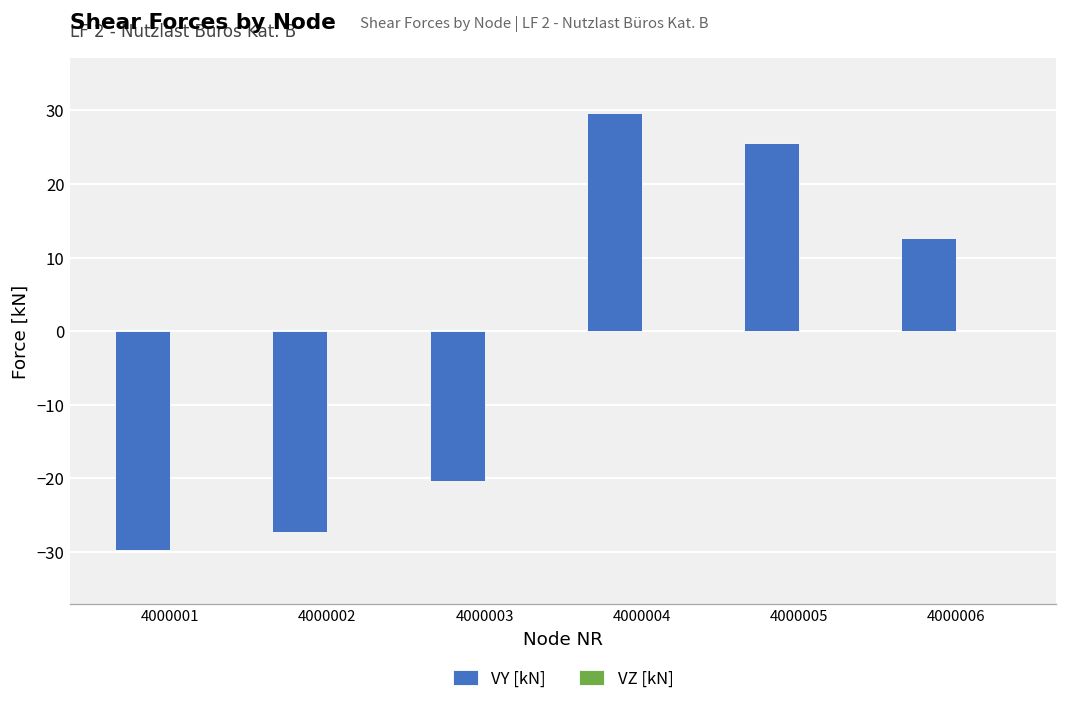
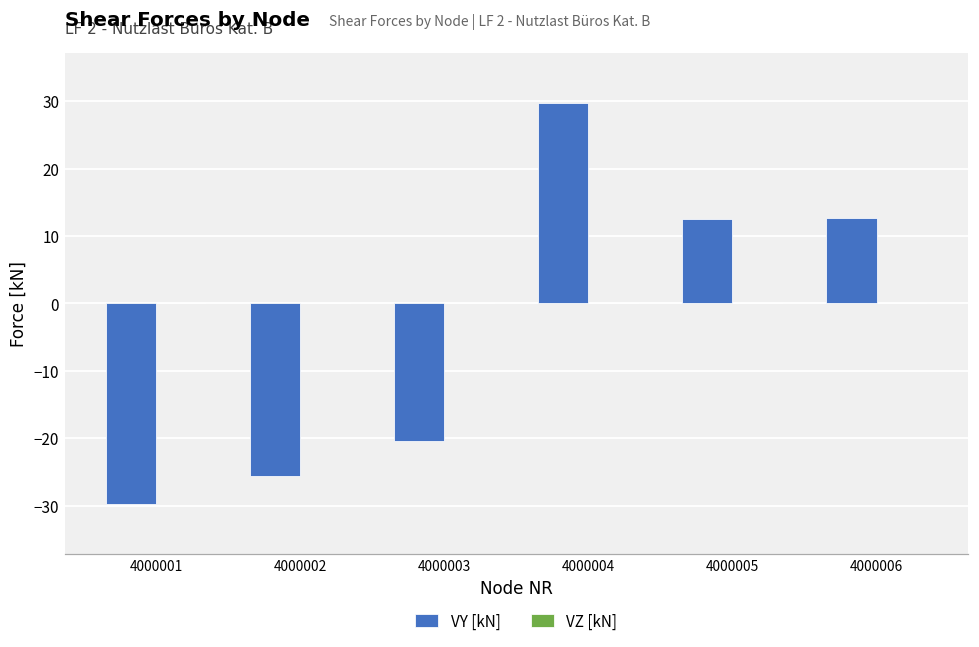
  {
    "VY [kN]": {
      "4000001": -30,
-     "4000002": -27,
+     "4000002": -26,
      "4000003": -20,
      "4000004": 30,
-     "4000005": 26,
+     "4000005": 12,
      "4000006": 13
    },
    "VZ [kN]": {
      "4000001": 0,
      "4000002": 0,
      "4000003": 0,
      "4000004": 0,
      "4000005": 0,
      "4000006": 0
    }
  }
